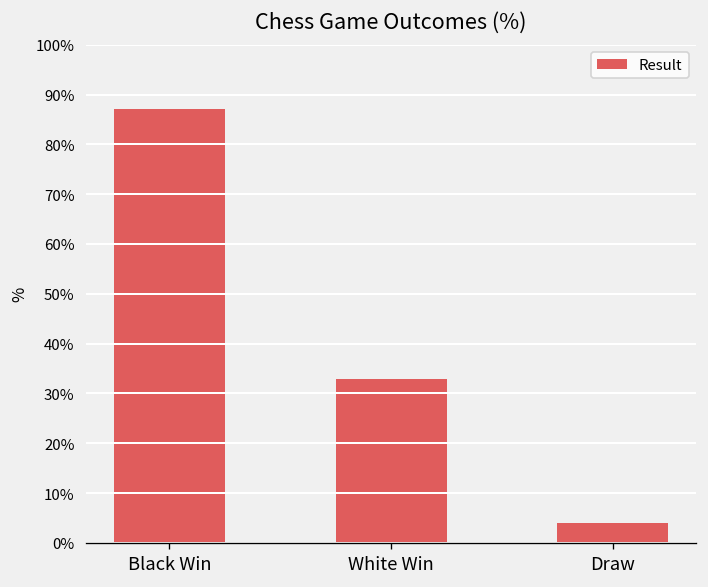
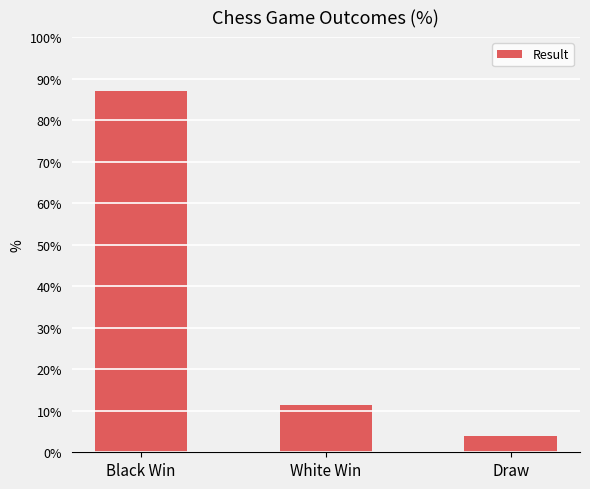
  {
    "Black Win": "87%",
-   "White Win": "33%",
+   "White Win": "11%",
    "Draw": "4%"
  }
